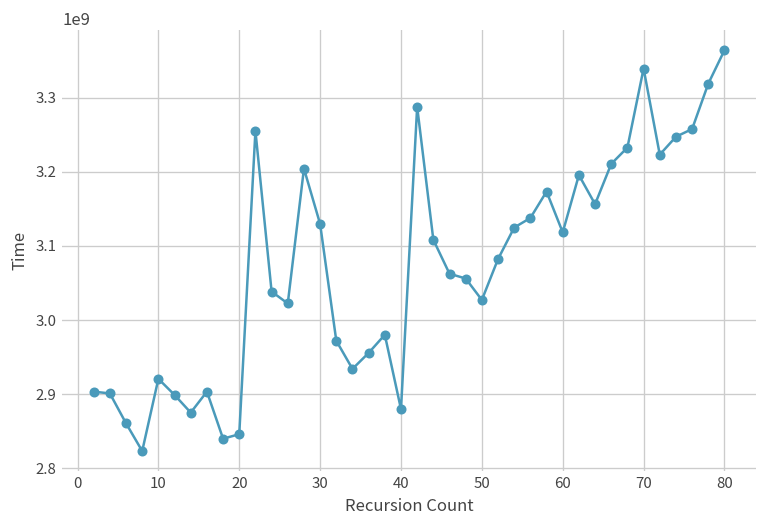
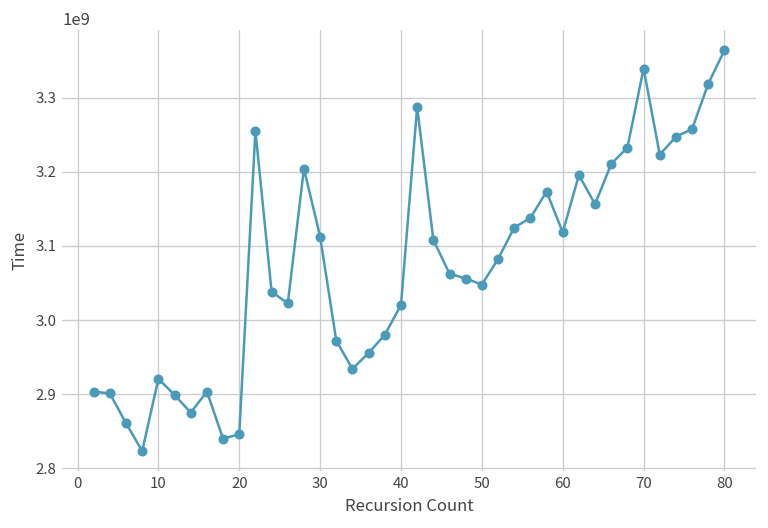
  {
    "10": 2920000000,
    "20": 2850000000,
-   "30": 3130000000,
-   "40": 2880000000,
-   "50": 3030000000,
+   "30": 3110000000,
+   "40": 3020000000,
+   "50": 3050000000,
    "60": 3120000000,
    "70": 3340000000,
    "80": 3360000000
  }
